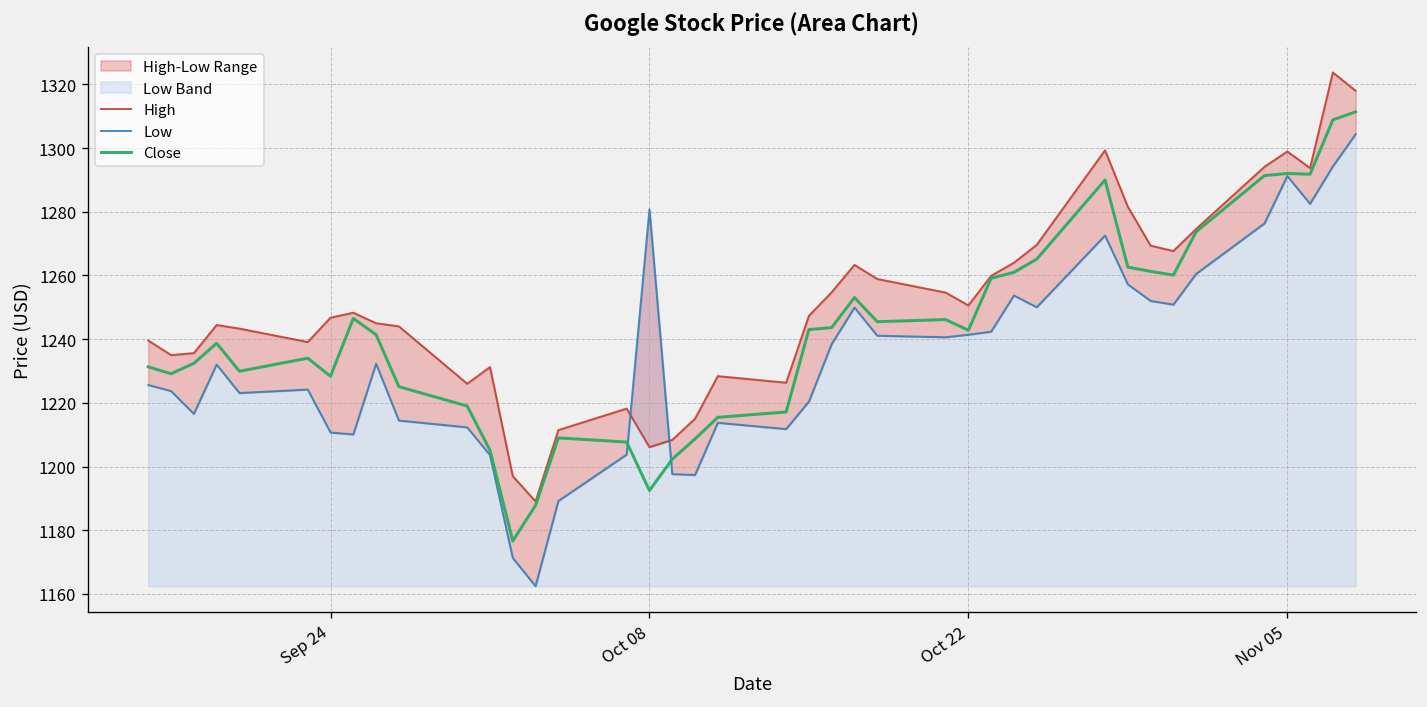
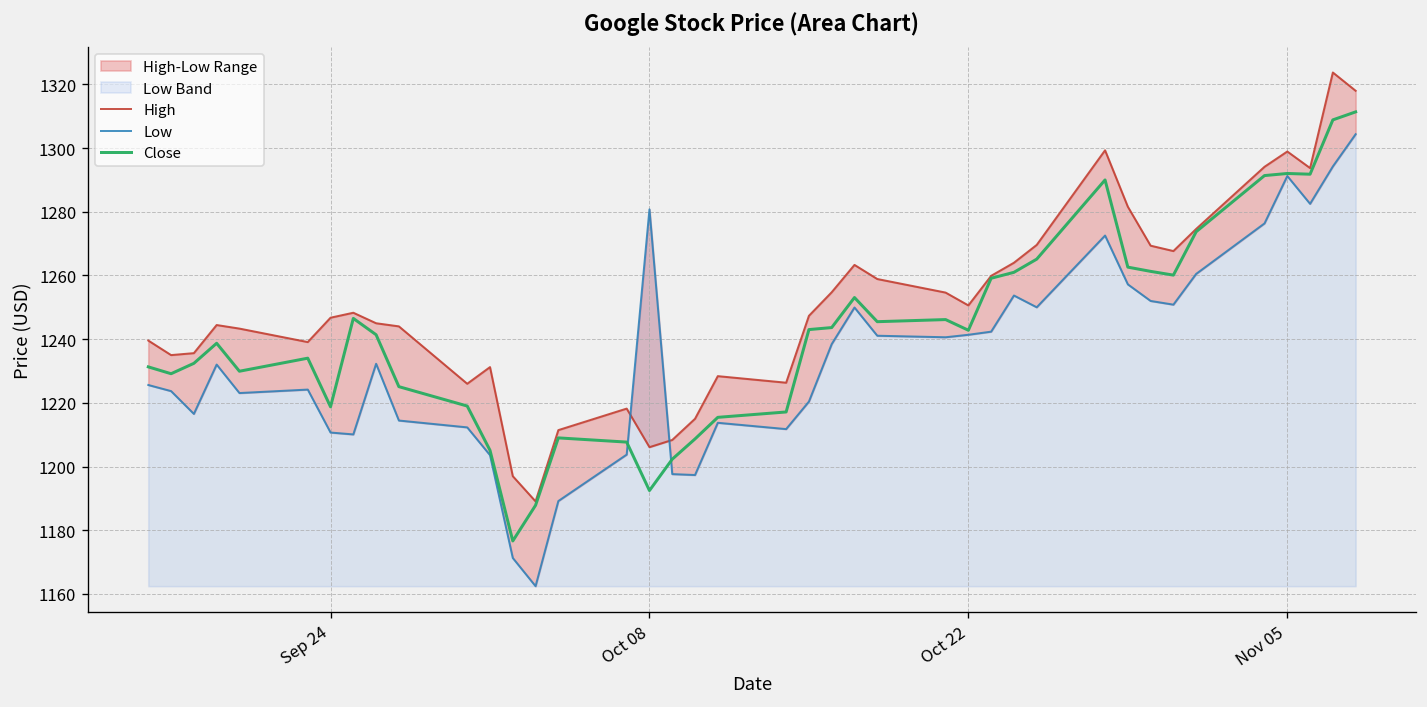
  {
    "High": {
      "Oct 08": 1206
    },
    "Low Band": {
      "Sep 24": 1211,
      "Oct 22": 1241
    },
    "Close": {
-     "Sep 24": 1228,
+     "Sep 24": 1219,
      "Oct 08": 1192,
      "Oct 22": 1243
    }
  }
